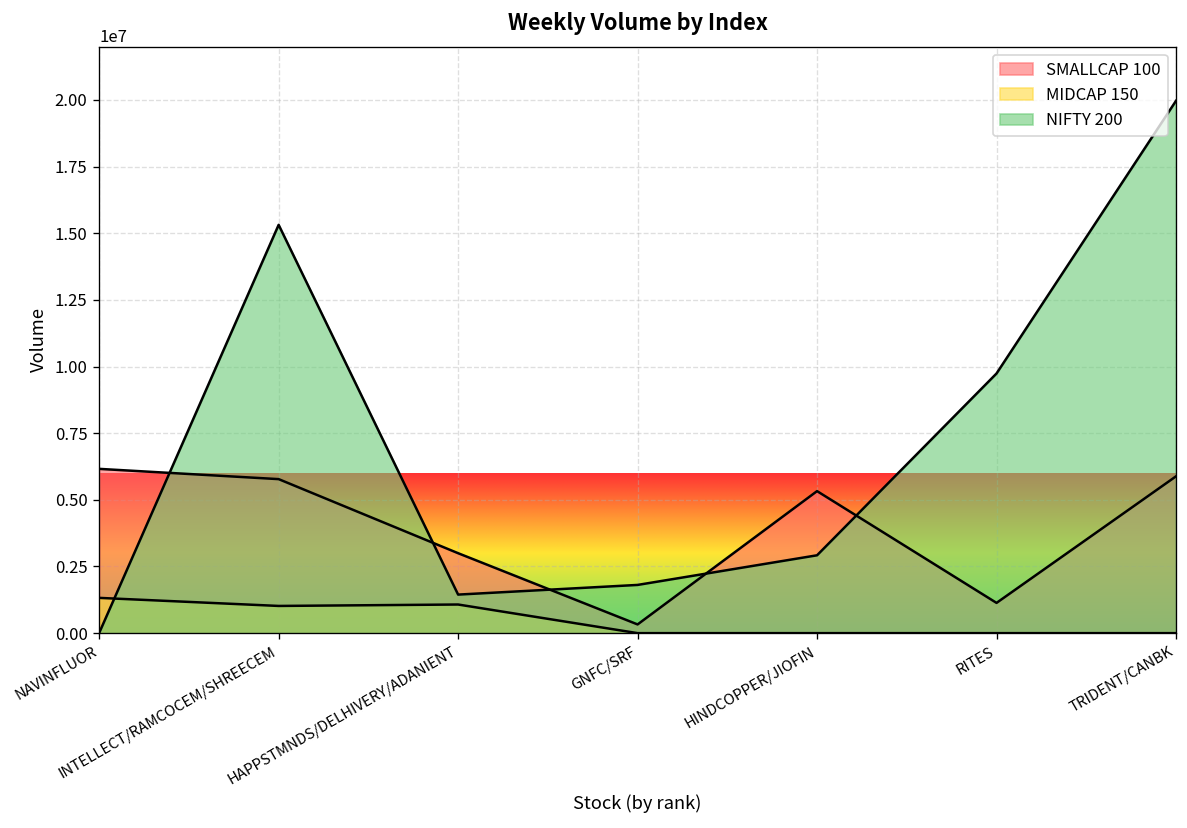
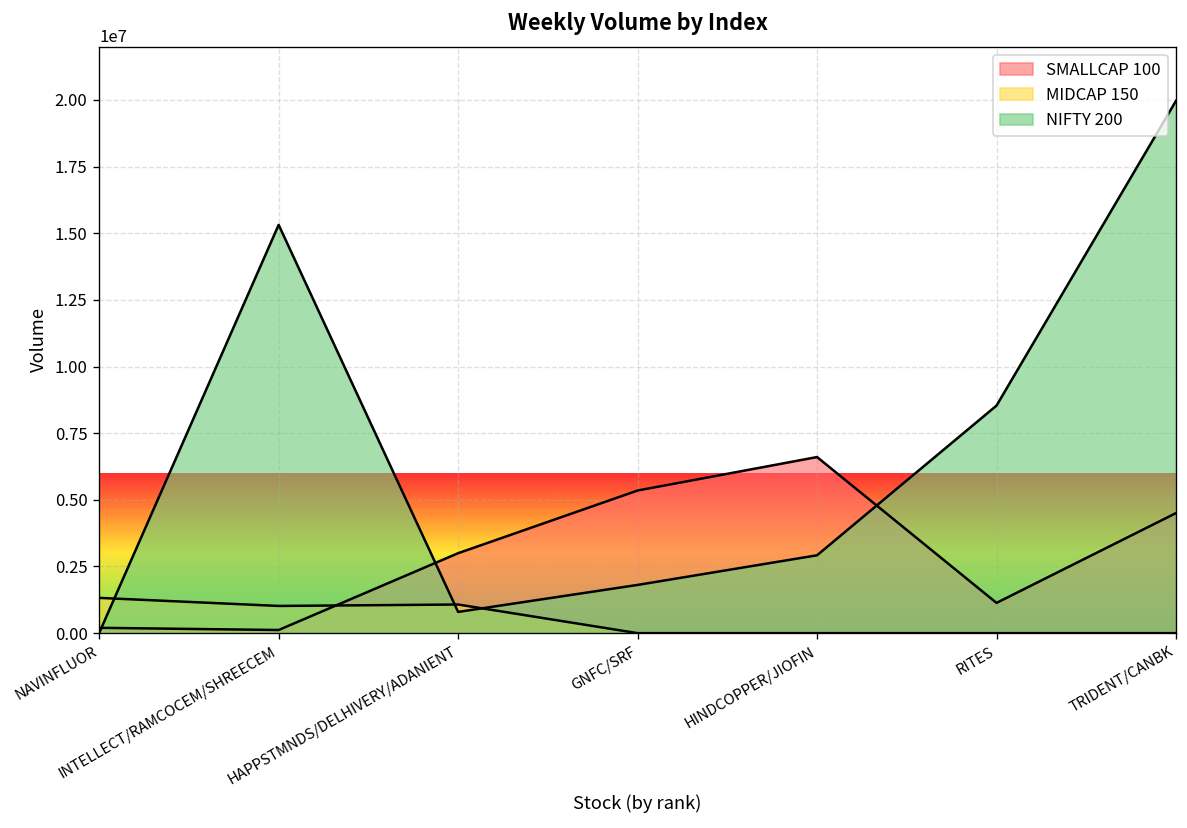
  {
    "SMALLCAP 100": {
-     "NAVINFLUOR": 6200000,
-     "INTELLECT/RAMCOCEM/SHREECEM": 5800000,
+     "NAVINFLUOR": 200000,
+     "INTELLECT/RAMCOCEM/SHREECEM": 100000,
      "HAPPSTMNDS/DELHIVERY/ADANIENT": 3000000,
-     "GNFC/SRF": 300000,
-     "HINDCOPPER/JIOFIN": 5300000,
+     "GNFC/SRF": 5400000,
+     "HINDCOPPER/JIOFIN": 6600000,
      "RITES": 1100000,
-     "TRIDENT/CANBK": 5900000
+     "TRIDENT/CANBK": 4500000
    },
    "MIDCAP 150": {
      "NAVINFLUOR": 1300000,
      "INTELLECT/RAMCOCEM/SHREECEM": 1000000,
      "HAPPSTMNDS/DELHIVERY/ADANIENT": 1100000,
      "GNFC/SRF": 0,
      "HINDCOPPER/JIOFIN": 0,
      "RITES": 0,
      "TRIDENT/CANBK": 0
    },
    "NIFTY 200": {
      "NAVINFLUOR": 0,
      "INTELLECT/RAMCOCEM/SHREECEM": 15300000,
-     "HAPPSTMNDS/DELHIVERY/ADANIENT": 1400000,
+     "HAPPSTMNDS/DELHIVERY/ADANIENT": 800000,
      "GNFC/SRF": 1800000,
      "HINDCOPPER/JIOFIN": 2900000,
-     "RITES": 9700000,
+     "RITES": 8500000,
      "TRIDENT/CANBK": 20000000
    }
  }
